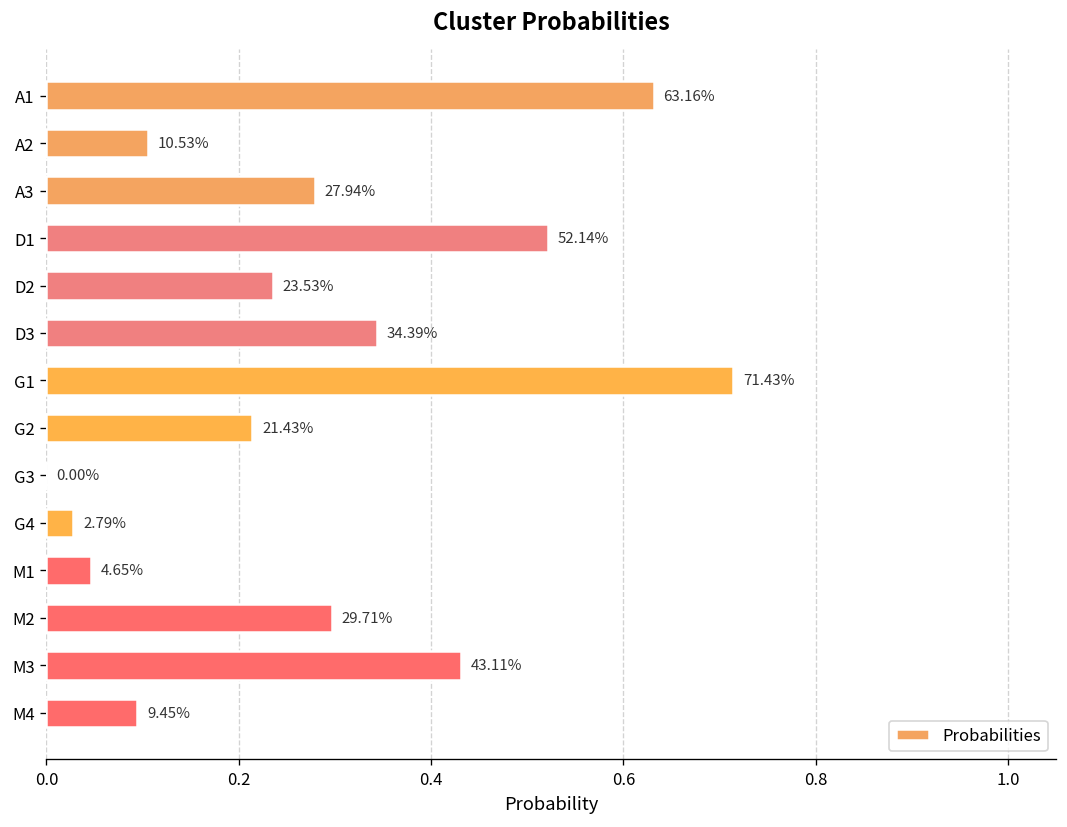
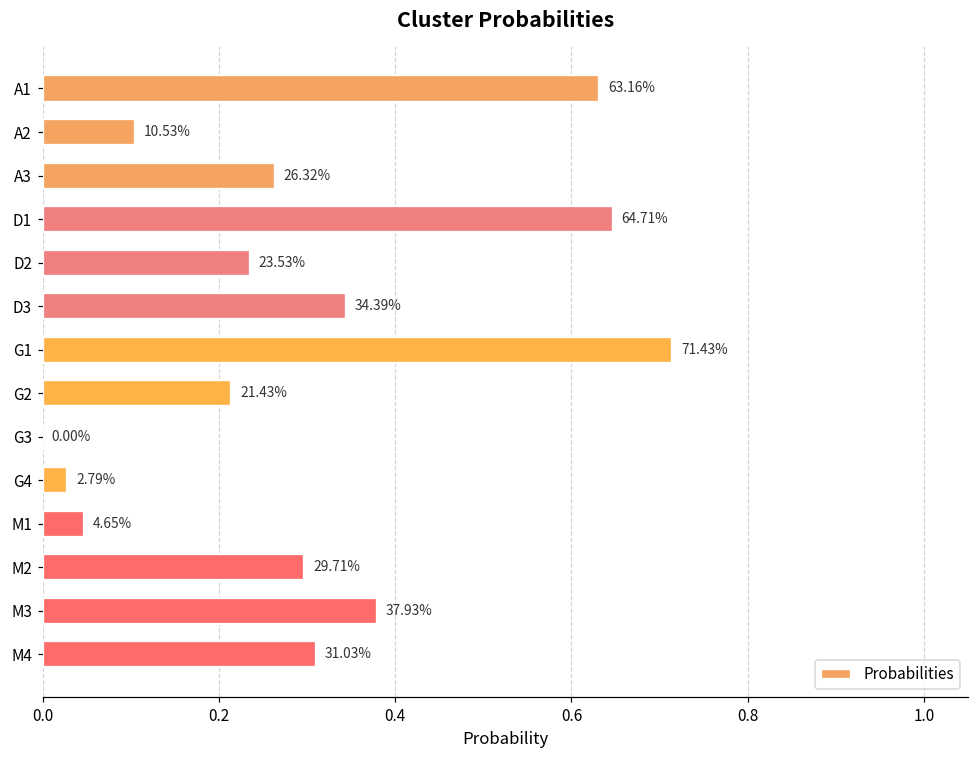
  {
    "A1": "63.16%",
    "A2": "10.53%",
-   "A3": "27.94%",
-   "D1": "52.14%",
+   "A3": "26.32%",
+   "D1": "64.71%",
    "D2": "23.53%",
    "D3": "34.39%",
    "G1": "71.43%",
    "G2": "21.43%",
    "G3": "0.00%",
    "G4": "2.79%",
    "M1": "4.65%",
    "M2": "29.71%",
-   "M3": "43.11%",
-   "M4": "9.45%"
+   "M3": "37.93%",
+   "M4": "31.03%"
  }
